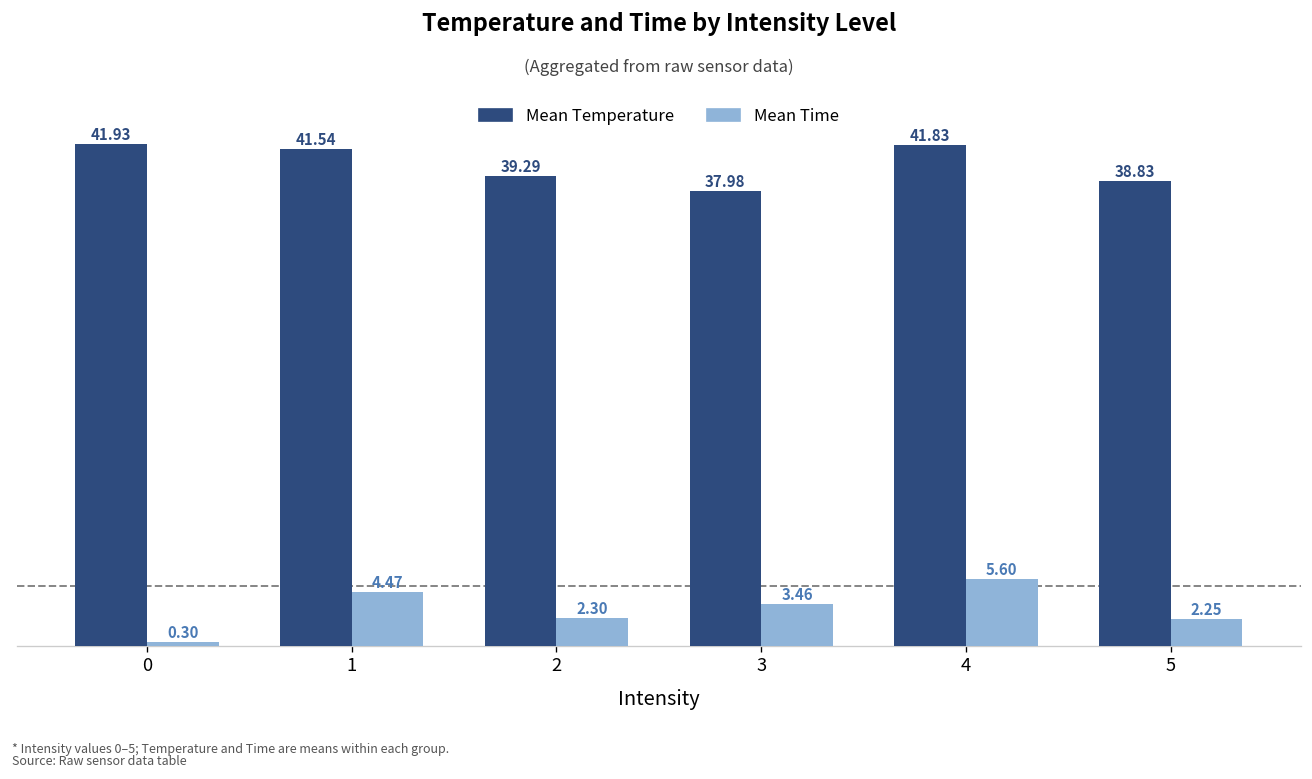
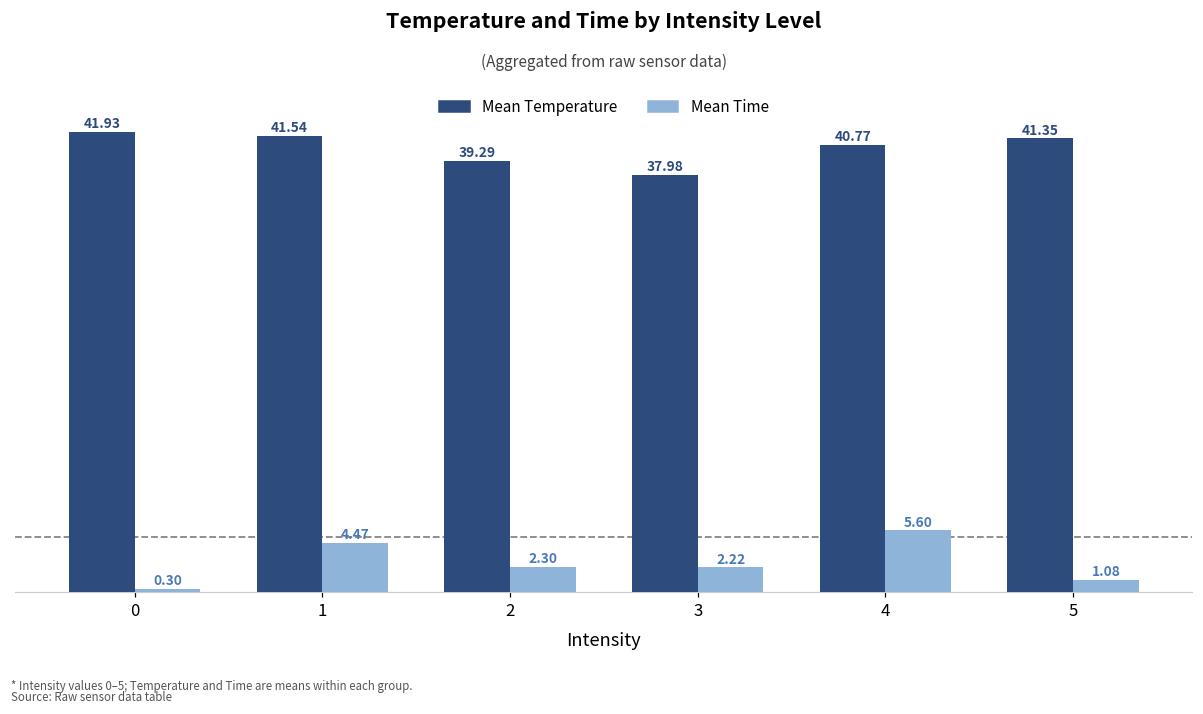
  {
    "Mean Temperature": {
      "0": 41.93,
      "1": 41.54,
      "2": 39.29,
      "3": 37.98,
-     "4": 41.83,
-     "5": 38.83
+     "4": 40.77,
+     "5": 41.35
    },
    "Mean Time": {
      "0": 0.30,
      "1": 4.47,
      "2": 2.30,
-     "3": 3.46,
+     "3": 2.22,
      "4": 5.60,
-     "5": 2.25
+     "5": 1.08
    }
  }
